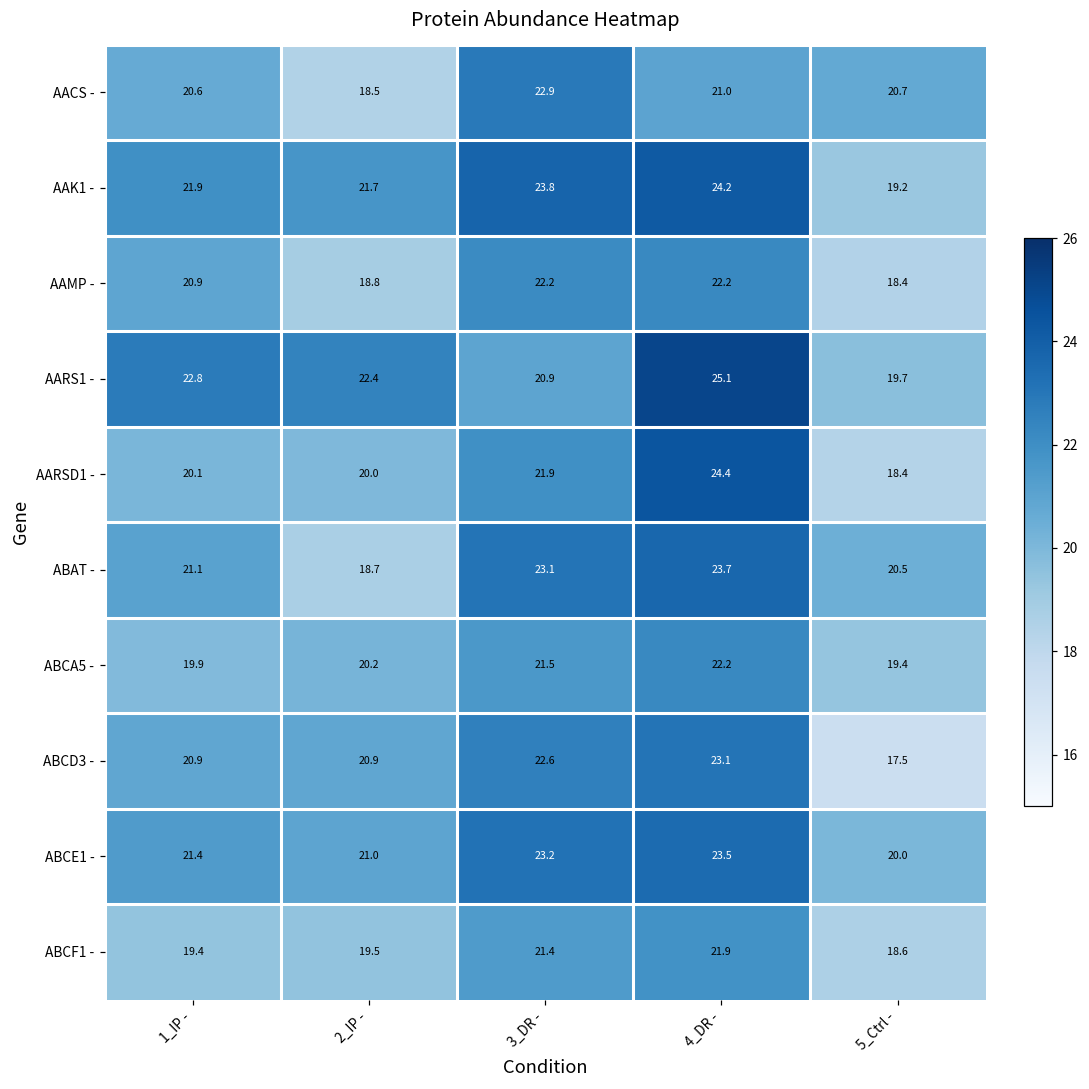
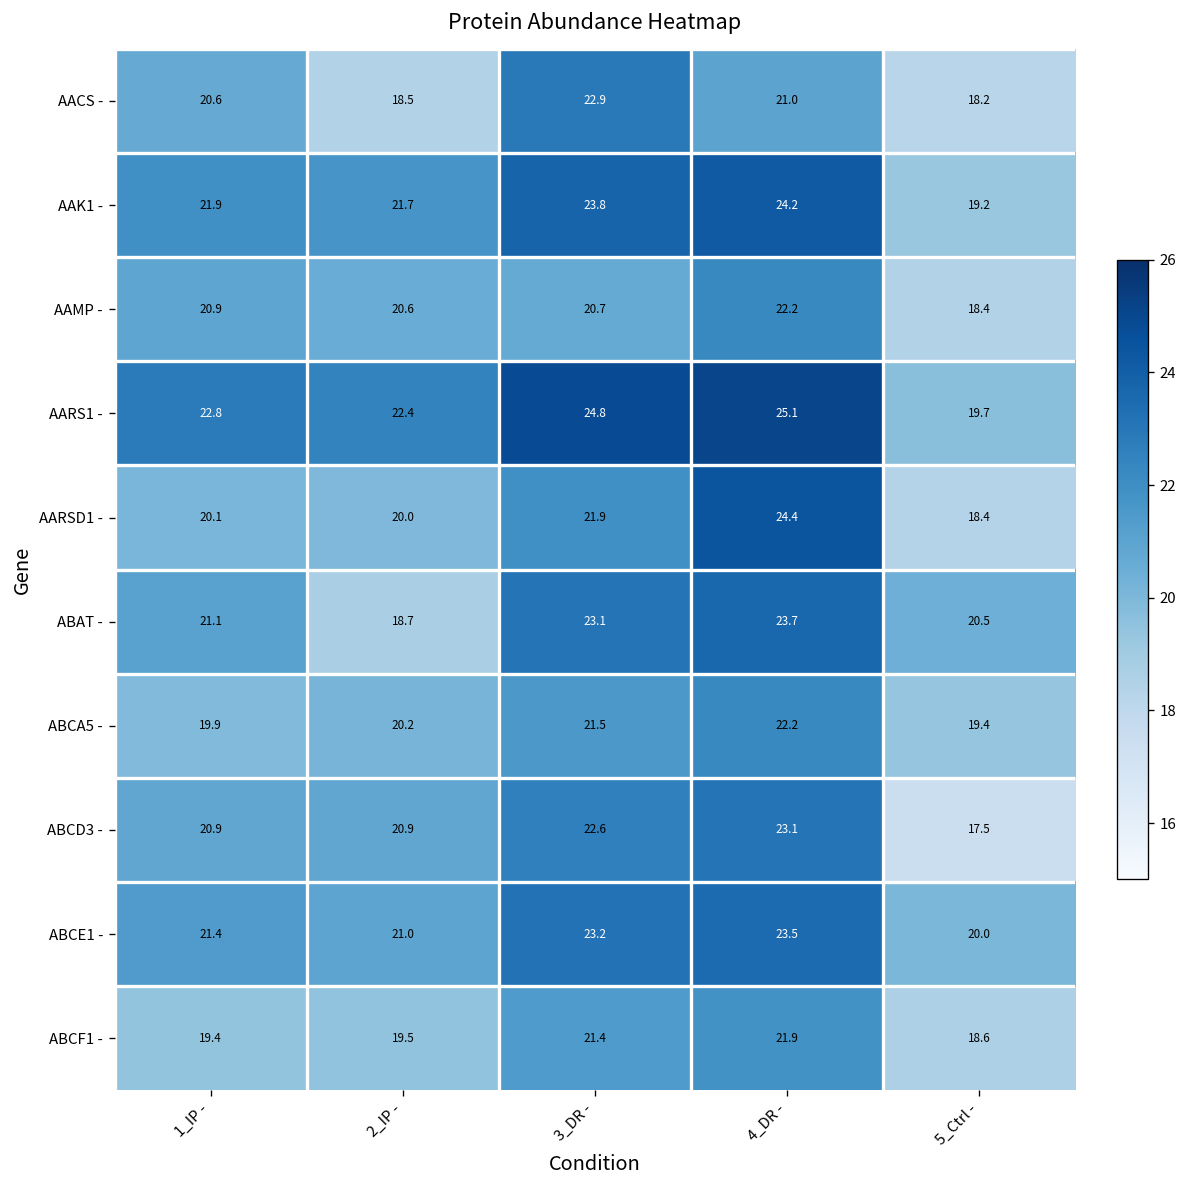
  {
    "AACS -": {
      "1_IP -": 20.6,
      "2_IP -": 18.5,
      "3_DR -": 22.9,
      "4_DR -": 21.0,
-     "5_Ctrl -": 20.7
+     "5_Ctrl -": 18.2
    },
    "AAK1 -": {
      "1_IP -": 21.9,
      "2_IP -": 21.7,
      "3_DR -": 23.8,
      "4_DR -": 24.2,
      "5_Ctrl -": 19.2
    },
    "AAMP -": {
      "1_IP -": 20.9,
-     "2_IP -": 18.8,
-     "3_DR -": 22.2,
+     "2_IP -": 20.6,
+     "3_DR -": 20.7,
      "4_DR -": 22.2,
      "5_Ctrl -": 18.4
    },
    "AARS1 -": {
      "1_IP -": 22.8,
      "2_IP -": 22.4,
-     "3_DR -": 20.9,
+     "3_DR -": 24.8,
      "4_DR -": 25.1,
      "5_Ctrl -": 19.7
    },
    "AARSD1 -": {
      "1_IP -": 20.1,
      "2_IP -": 20.0,
      "3_DR -": 21.9,
      "4_DR -": 24.4,
      "5_Ctrl -": 18.4
    },
    "ABAT -": {
      "1_IP -": 21.1,
      "2_IP -": 18.7,
      "3_DR -": 23.1,
      "4_DR -": 23.7,
      "5_Ctrl -": 20.5
    },
    "ABCA5 -": {
      "1_IP -": 19.9,
      "2_IP -": 20.2,
      "3_DR -": 21.5,
      "4_DR -": 22.2,
      "5_Ctrl -": 19.4
    },
    "ABCD3 -": {
      "1_IP -": 20.9,
      "2_IP -": 20.9,
      "3_DR -": 22.6,
      "4_DR -": 23.1,
      "5_Ctrl -": 17.5
    },
    "ABCE1 -": {
      "1_IP -": 21.4,
      "2_IP -": 21.0,
      "3_DR -": 23.2,
      "4_DR -": 23.5,
      "5_Ctrl -": 20.0
    },
    "ABCF1 -": {
      "1_IP -": 19.4,
      "2_IP -": 19.5,
      "3_DR -": 21.4,
      "4_DR -": 21.9,
      "5_Ctrl -": 18.6
    }
  }
